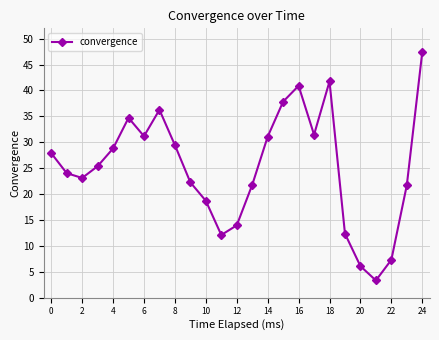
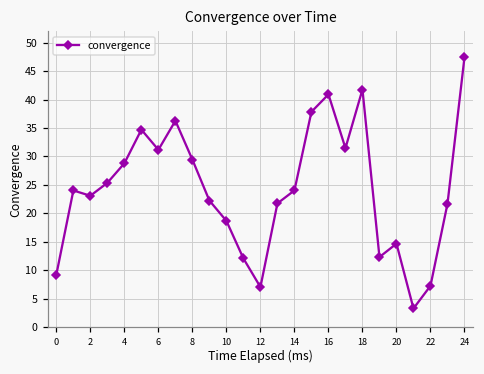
  {
-   "0": 28,
+   "0": 9,
    "2": 23,
    "4": 29,
    "6": 31,
    "8": 29,
    "10": 19,
-   "12": 14,
-   "14": 31,
+   "12": 7,
+   "14": 24,
    "16": 41,
    "18": 42,
-   "20": 6,
+   "20": 15,
    "22": 7,
    "24": 47
  }
